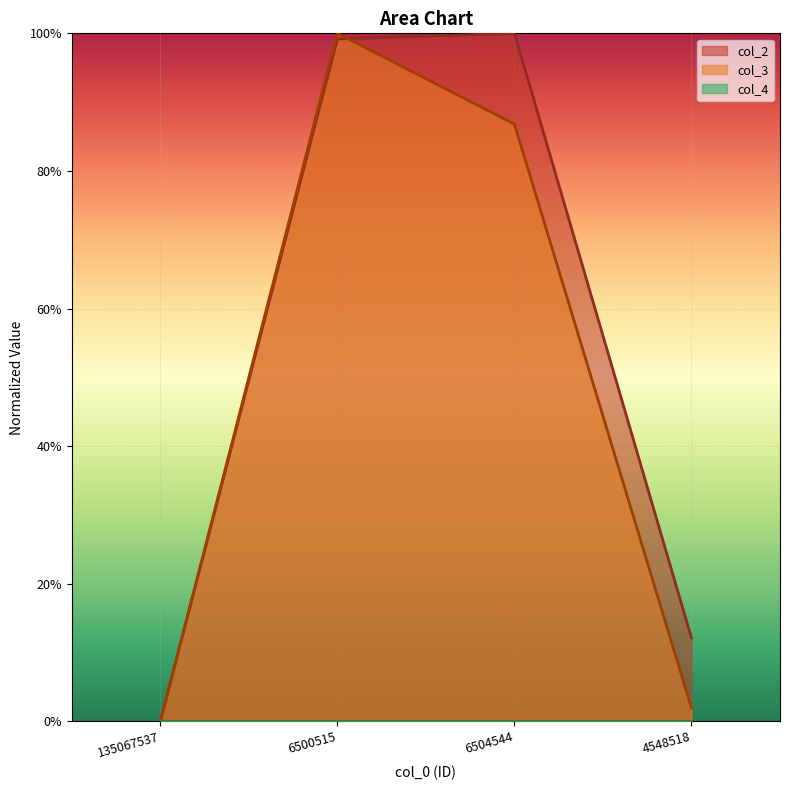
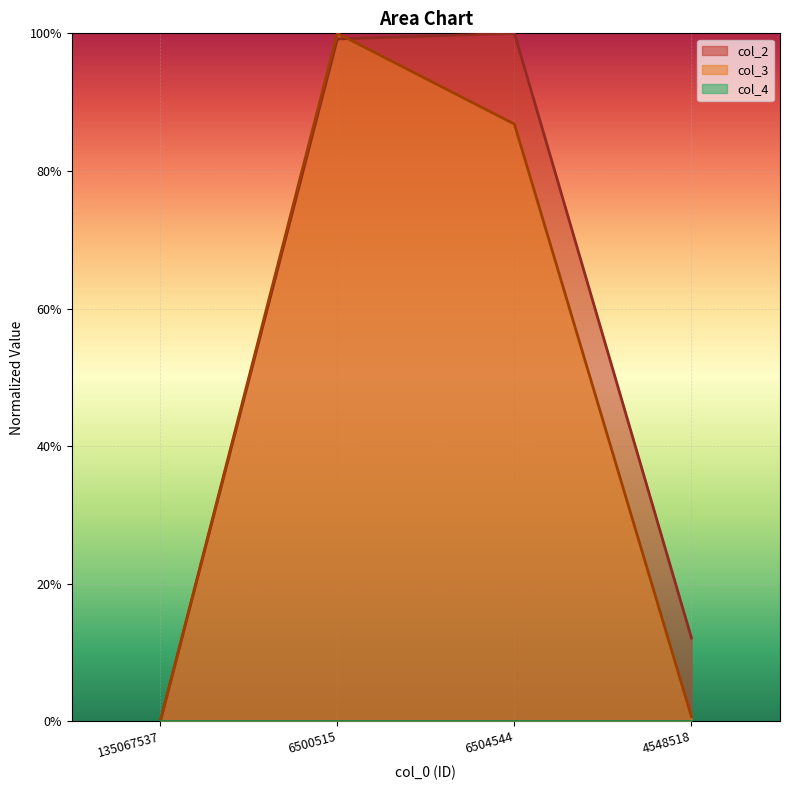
  {
    "col_2": {
      "6500515": "99%",
      "6504544": "100%",
      "4548518": "12%"
    },
    "col_3": {
      "6500515": "100%",
      "6504544": "87%",
-     "4548518": "2%"
+     "4548518": "1%"
    },
    "col_4": {
      "6500515": "0%",
      "6504544": "0%",
      "4548518": "0%"
    }
  }
